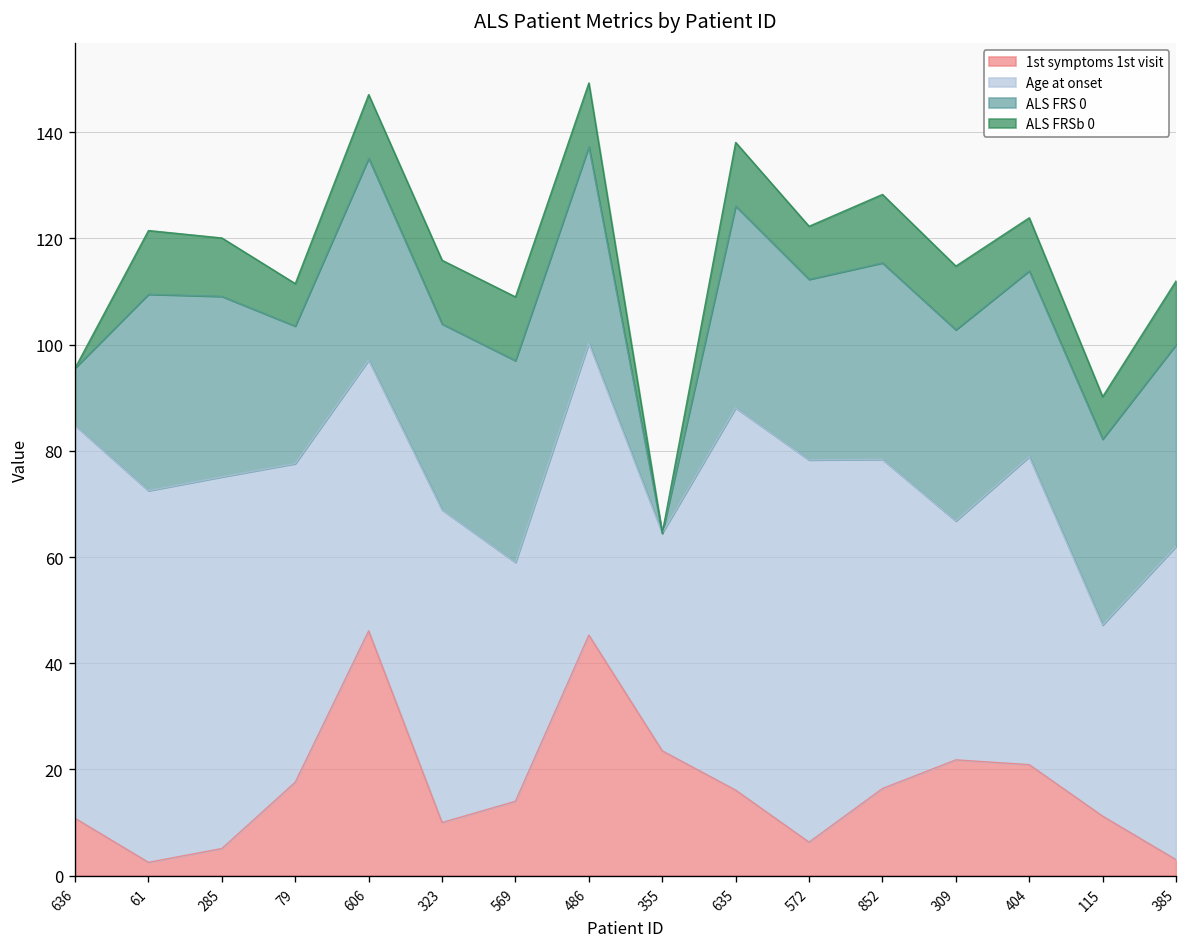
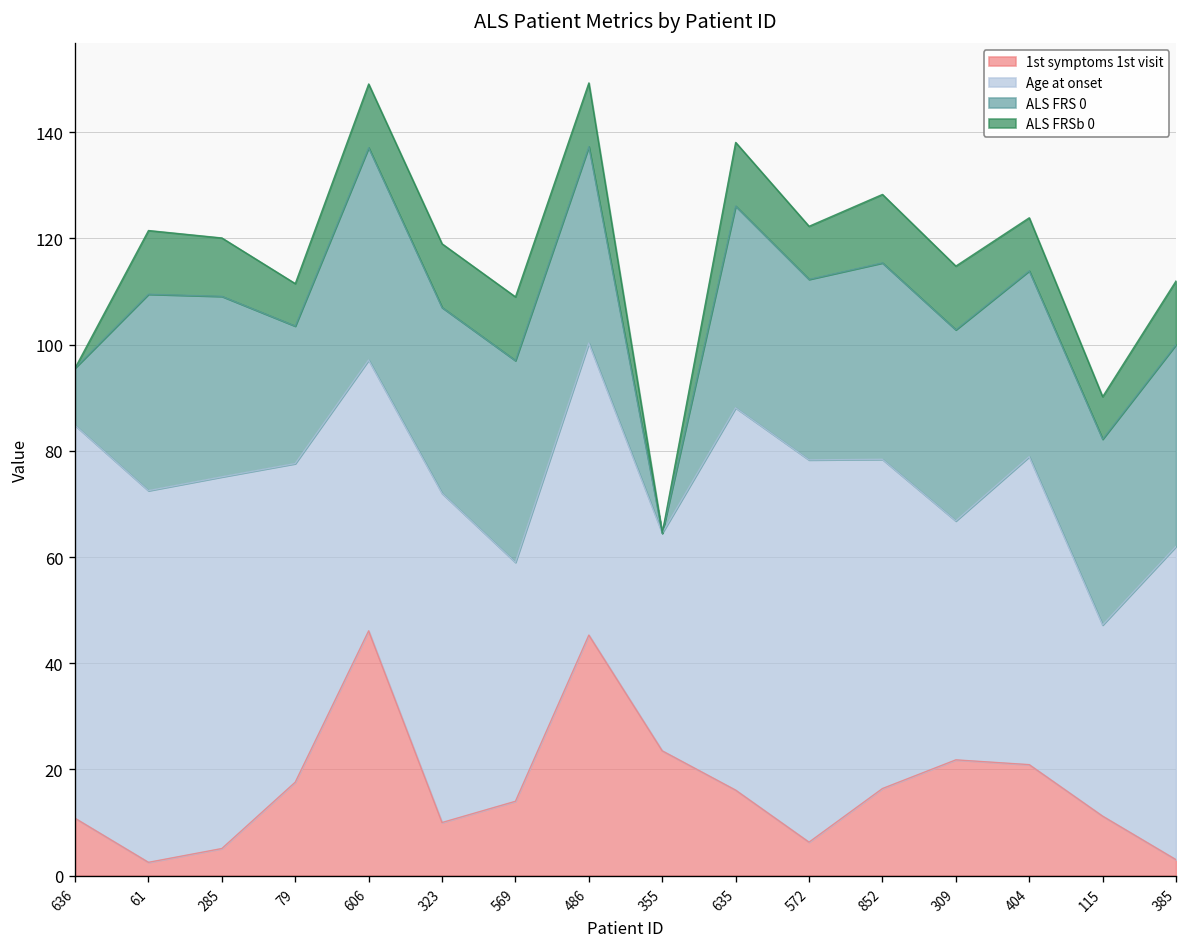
  {
    "1st symptoms 1st visit": {
      "636": 11,
      "61": 3,
      "285": 5,
      "79": 18,
      "606": 46,
      "323": 10,
      "569": 14,
      "486": 45,
      "355": 24,
      "635": 16,
      "572": 6,
      "852": 16,
      "309": 22,
      "404": 21,
      "115": 11,
      "385": 3
    },
    "Age at onset": {
      "636": 74,
      "61": 70,
      "285": 70,
      "79": 60,
      "606": 51,
-     "323": 59,
+     "323": 62,
      "569": 45,
      "486": 55,
      "635": 72,
      "572": 72,
      "852": 62,
      "309": 45,
      "404": 58,
      "115": 36,
      "385": 59
    },
    "ALS FRS 0": {
      "61": 37,
      "285": 34,
      "79": 26,
-     "606": 38,
+     "606": 40,
      "323": 35,
      "569": 38,
      "486": 37,
      "635": 38,
      "572": 34,
      "852": 37,
      "309": 36,
      "404": 35,
      "115": 35,
      "385": 38
    },
    "ALS FRSb 0": {
      "61": 12,
      "285": 11,
      "79": 8,
      "606": 12,
      "323": 12,
      "569": 12,
      "486": 12,
      "635": 12,
      "572": 10,
      "852": 13,
      "309": 12,
      "404": 10,
      "115": 8,
      "385": 12
    }
  }
